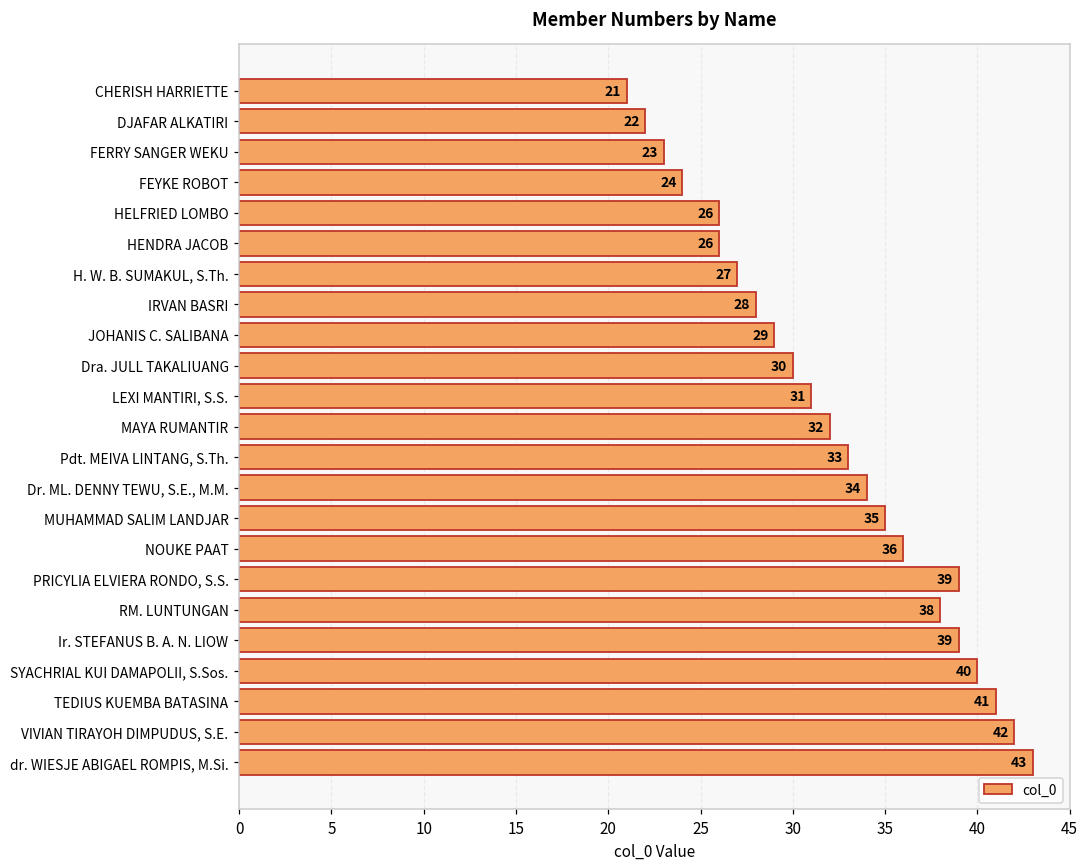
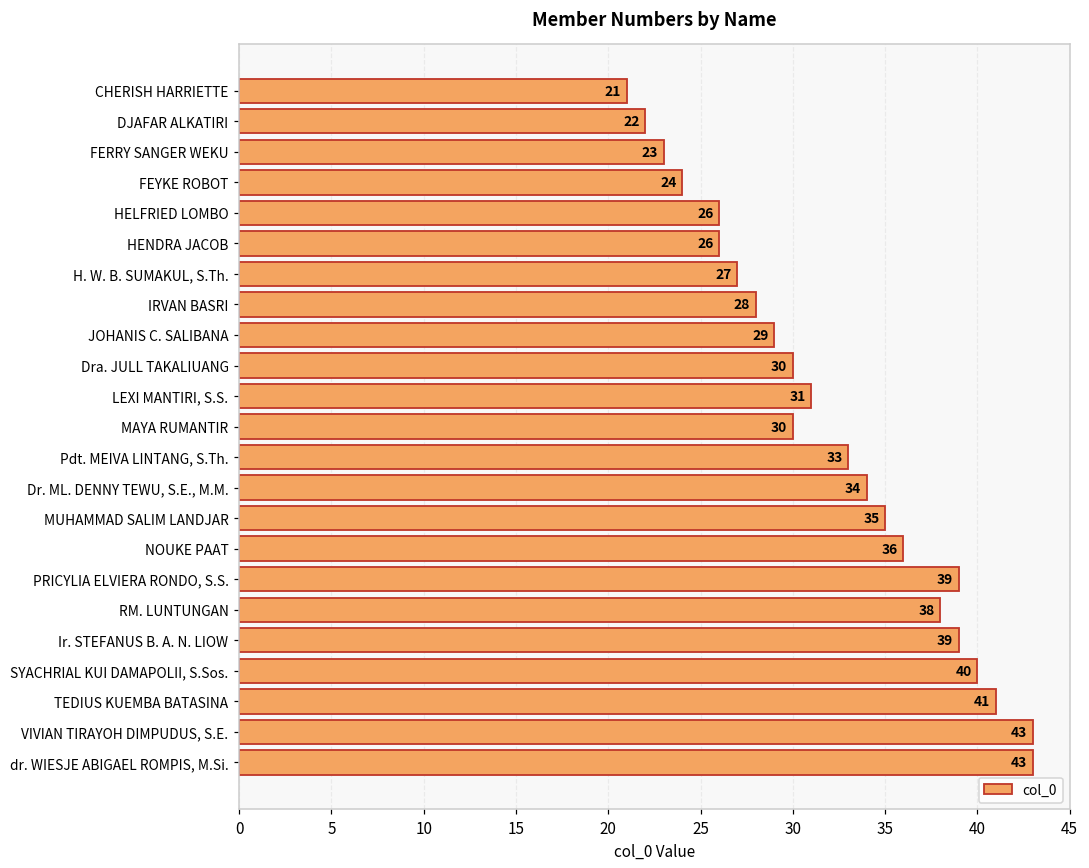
  {
    "CHERISH HARRIETTE": 21,
    "DJAFAR ALKATIRI": 22,
    "FERRY SANGER WEKU": 23,
    "FEYKE ROBOT": 24,
    "HELFRIED LOMBO": 26,
    "HENDRA JACOB": 26,
    "H. W. B. SUMAKUL, S.Th.": 27,
    "IRVAN BASRI": 28,
    "JOHANIS C. SALIBANA": 29,
    "Dra. JULL TAKALIUANG": 30,
    "LEXI MANTIRI, S.S.": 31,
-   "MAYA RUMANTIR": 32,
+   "MAYA RUMANTIR": 30,
    "Pdt. MEIVA LINTANG, S.Th.": 33,
    "Dr. ML. DENNY TEWU, S.E., M.M.": 34,
    "MUHAMMAD SALIM LANDJAR": 35,
    "NOUKE PAAT": 36,
    "PRICYLIA ELVIERA RONDO, S.S.": 39,
    "RM. LUNTUNGAN": 38,
    "Ir. STEFANUS B. A. N. LIOW": 39,
    "SYACHRIAL KUI DAMAPOLII, S.Sos.": 40,
    "TEDIUS KUEMBA BATASINA": 41,
-   "VIVIAN TIRAYOH DIMPUDUS, S.E.": 42,
+   "VIVIAN TIRAYOH DIMPUDUS, S.E.": 43,
    "dr. WIESJE ABIGAEL ROMPIS, M.Si.": 43
  }
